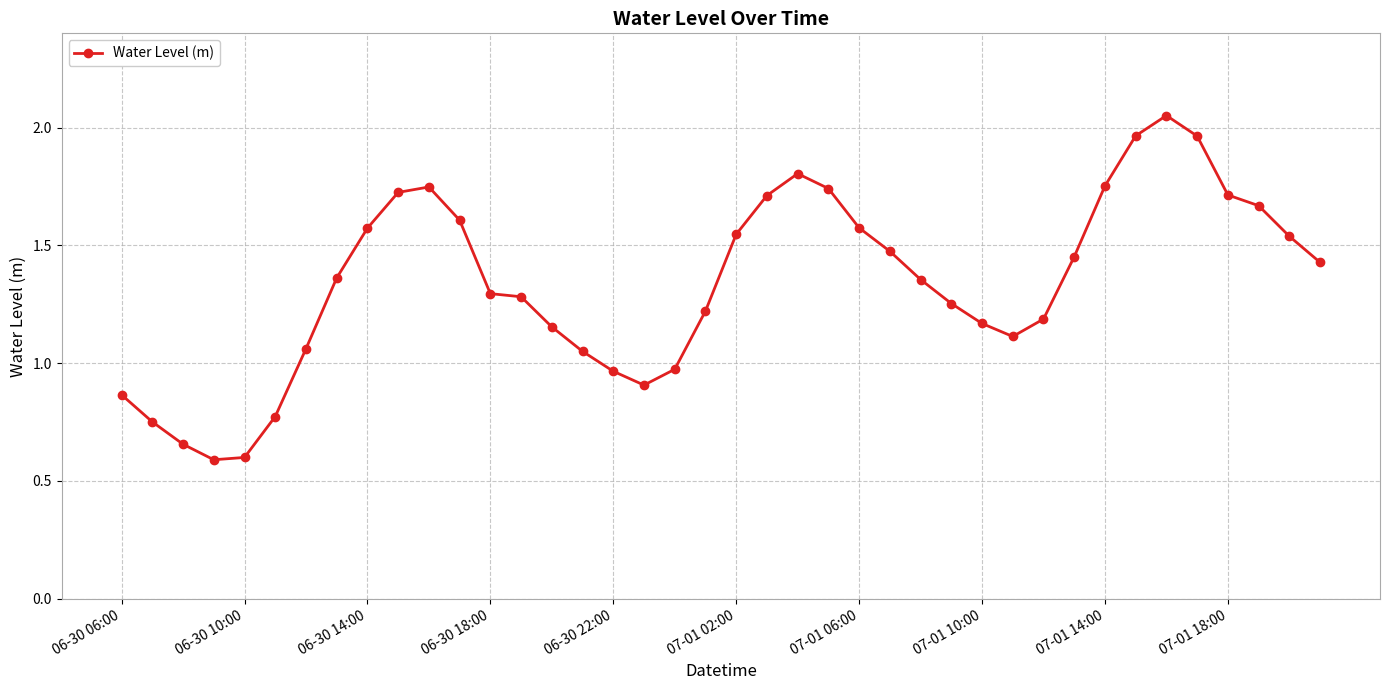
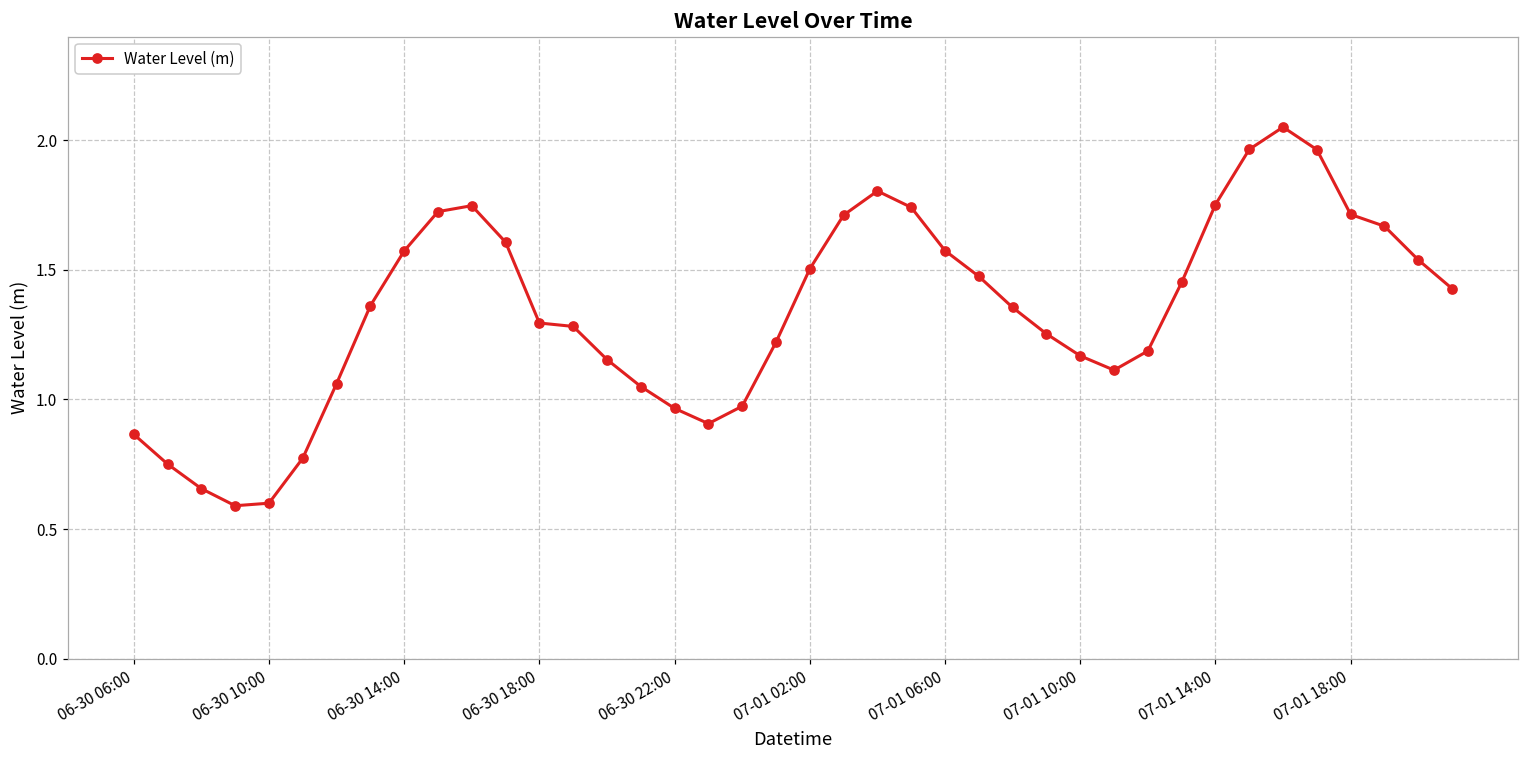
  {
    "06-30 06:00": 0.87,
    "06-30 10:00": 0.60,
    "06-30 14:00": 1.57,
    "06-30 18:00": 1.30,
    "06-30 22:00": 0.97,
-   "07-01 02:00": 1.55,
+   "07-01 02:00": 1.50,
    "07-01 06:00": 1.57,
    "07-01 10:00": 1.17,
    "07-01 14:00": 1.75,
    "07-01 18:00": 1.71
  }
